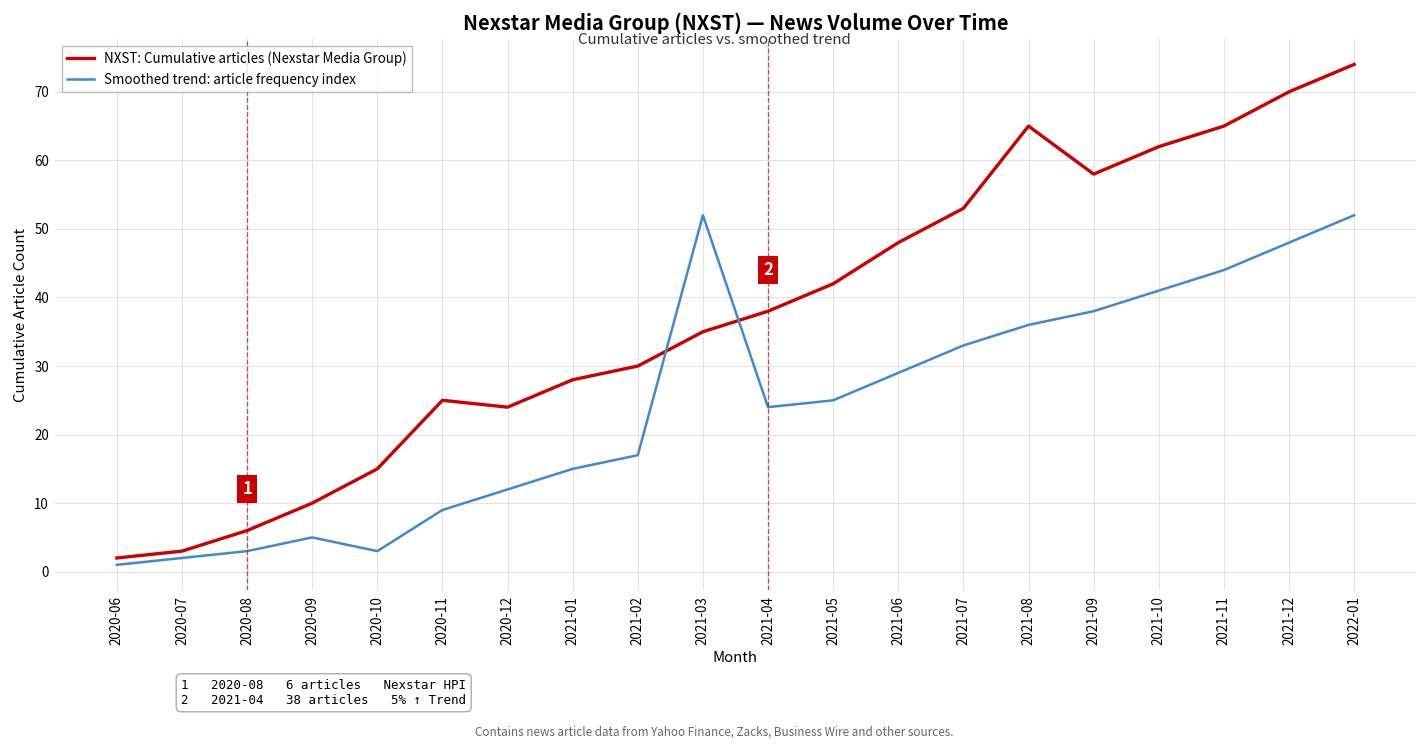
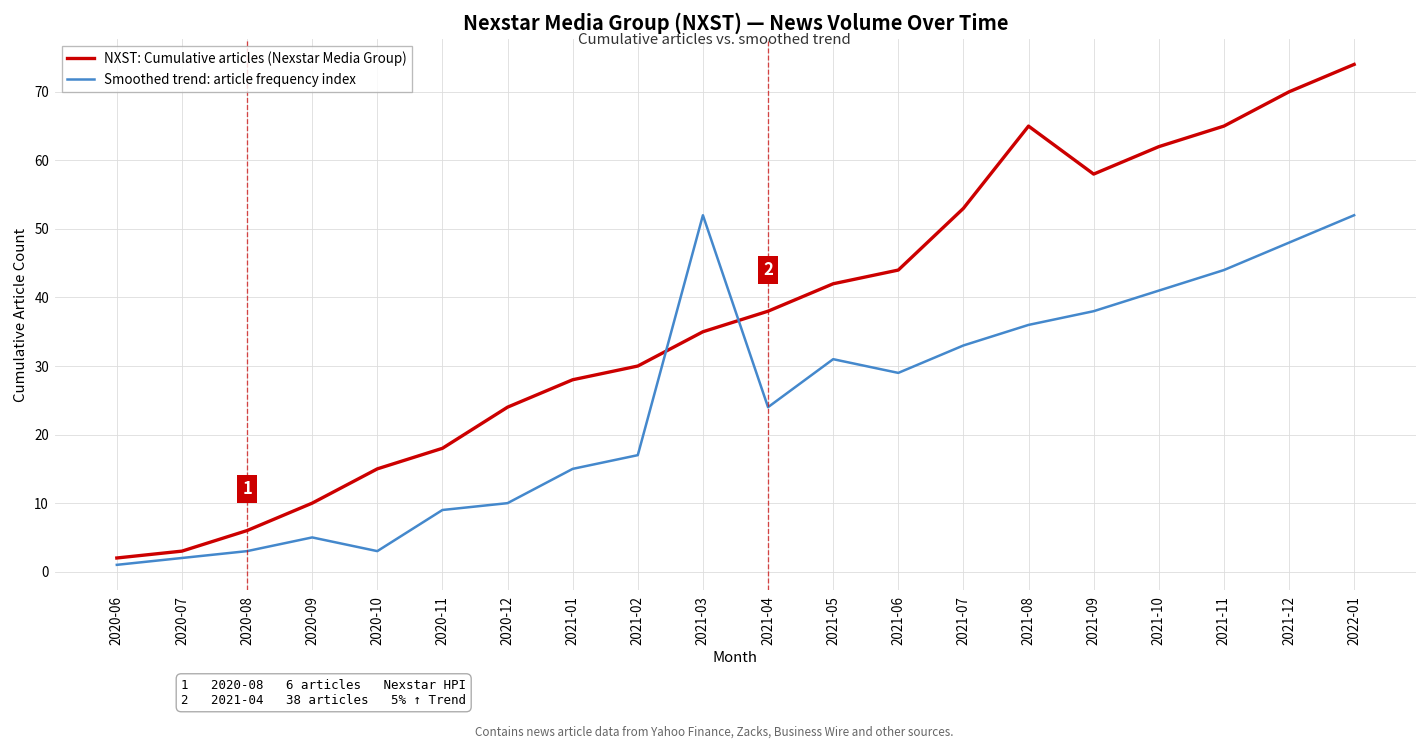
  {
    "NXST: Cumulative articles (Nexstar Media Group)": {
      "2020-06": 2,
      "2020-07": 3,
      "2020-08": 6,
      "2020-09": 10,
      "2020-10": 15,
-     "2020-11": 25,
+     "2020-11": 18,
      "2020-12": 24,
      "2021-01": 28,
      "2021-02": 30,
      "2021-03": 35,
      "2021-04": 38,
      "2021-05": 42,
-     "2021-06": 48,
+     "2021-06": 44,
      "2021-07": 53,
      "2021-08": 65,
      "2021-09": 58,
      "2021-10": 62,
      "2021-11": 65,
      "2021-12": 70,
      "2022-01": 74
    },
    "Smoothed trend: article frequency index": {
      "2020-06": 1,
      "2020-07": 2,
      "2020-08": 3,
      "2020-09": 5,
      "2020-10": 3,
      "2020-11": 9,
-     "2020-12": 12,
+     "2020-12": 10,
      "2021-01": 15,
      "2021-02": 17,
      "2021-03": 52,
      "2021-04": 24,
-     "2021-05": 25,
+     "2021-05": 31,
      "2021-06": 29,
      "2021-07": 33,
      "2021-08": 36,
      "2021-09": 38,
      "2021-10": 41,
      "2021-11": 44,
      "2021-12": 48,
      "2022-01": 52
    }
  }
